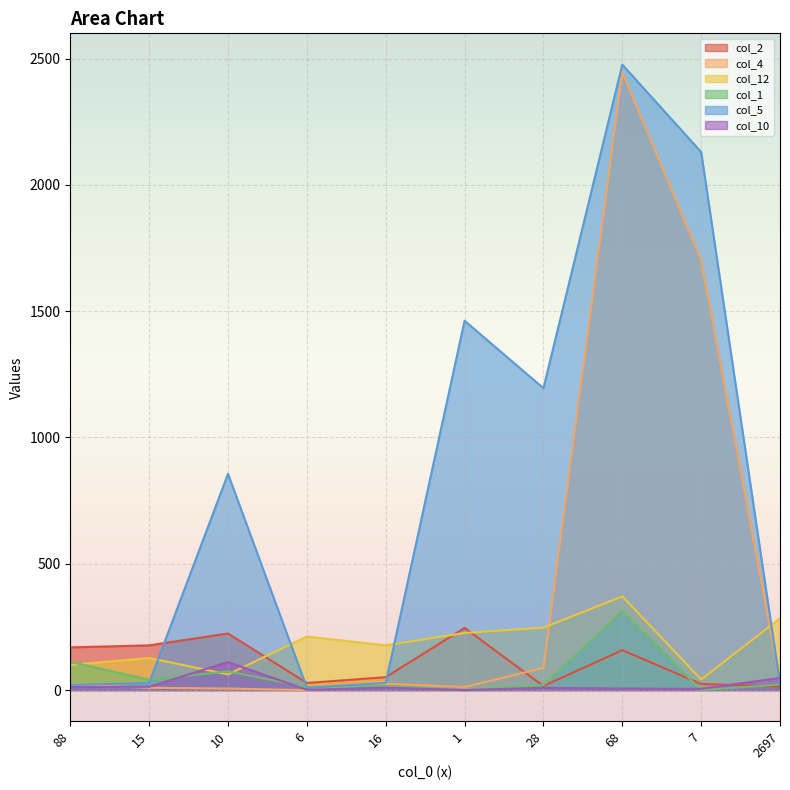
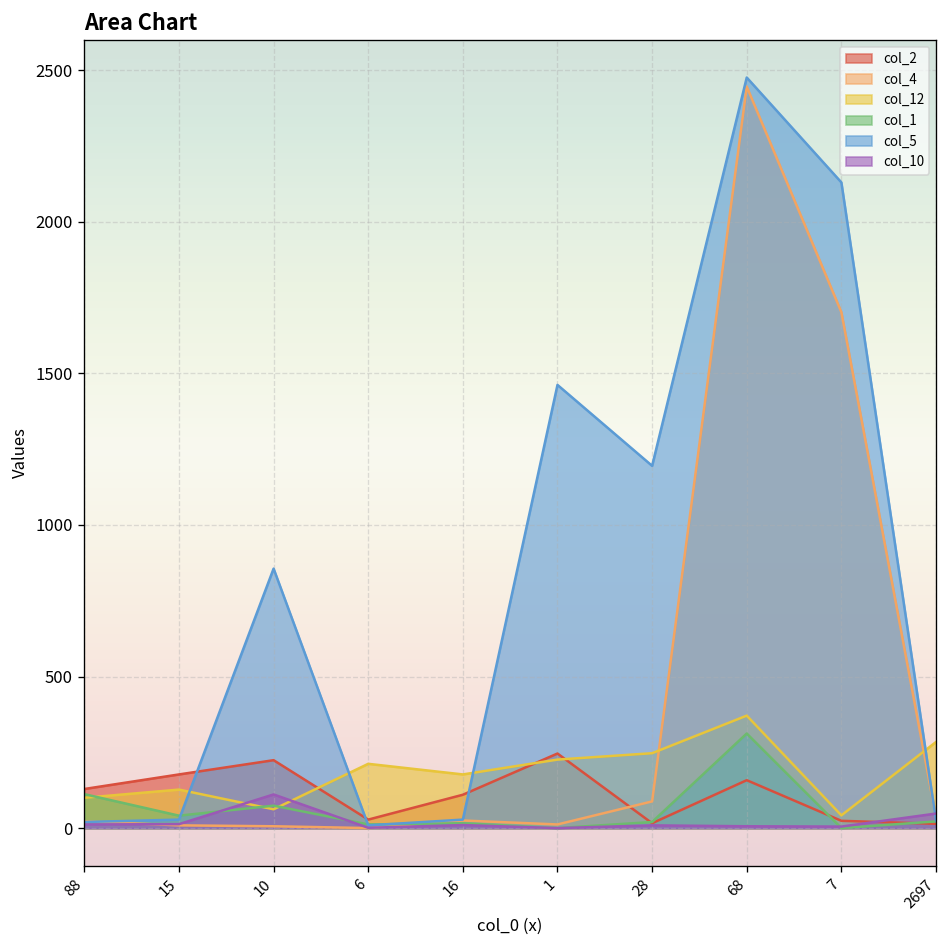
  {
    "col_2": {
-     "88": 170,
+     "88": 130,
      "15": 180,
      "10": 220,
      "6": 30,
-     "16": 50,
+     "16": 110,
      "1": 250,
      "68": 160,
      "7": 20
    },
    "col_1": {
      "88": 110,
      "15": 40,
      "10": 70,
      "68": 310
    },
    "col_5": {
      "15": 30,
      "10": 860,
      "1": 1460,
      "28": 1200,
      "68": 2480,
      "7": 2130
    },
    "col_10": {
      "10": 110,
      "68": 10,
      "2697": 50
    }
  }
